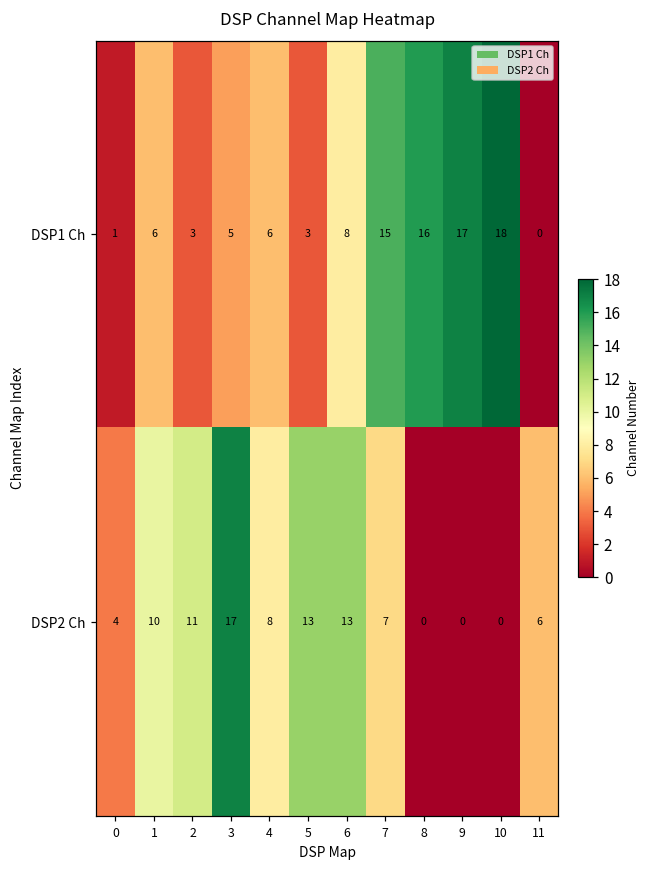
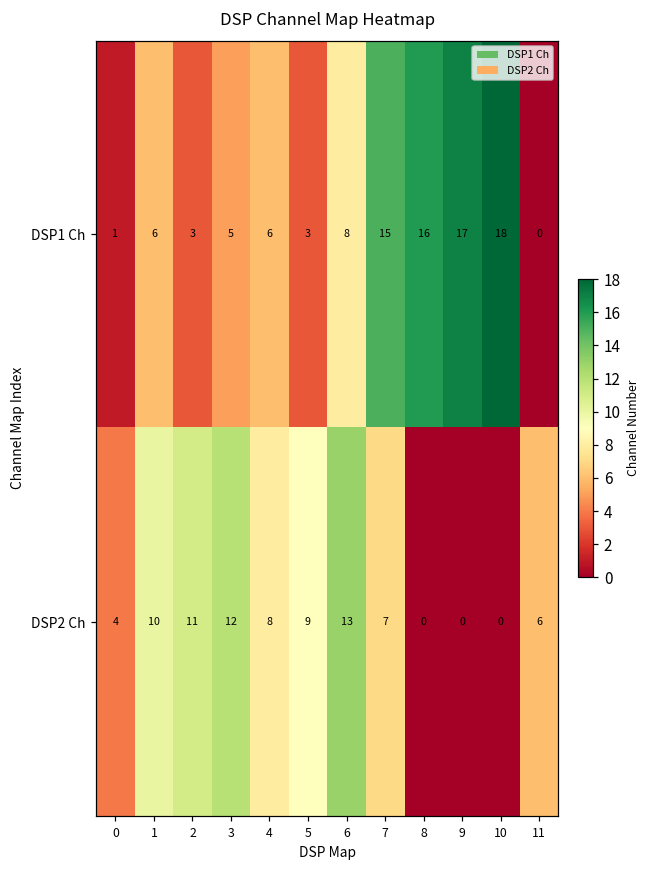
  {
    "DSP1 Ch": {
      "0": 1,
      "1": 6,
      "2": 3,
      "3": 5,
      "4": 6,
      "5": 3,
      "6": 8,
      "7": 15,
      "8": 16,
      "9": 17,
      "10": 18,
      "11": 0
    },
    "DSP2 Ch": {
      "0": 4,
      "1": 10,
      "2": 11,
-     "3": 17,
+     "3": 12,
      "4": 8,
-     "5": 13,
+     "5": 9,
      "6": 13,
      "7": 7,
      "8": 0,
      "9": 0,
      "10": 0,
      "11": 6
    }
  }
